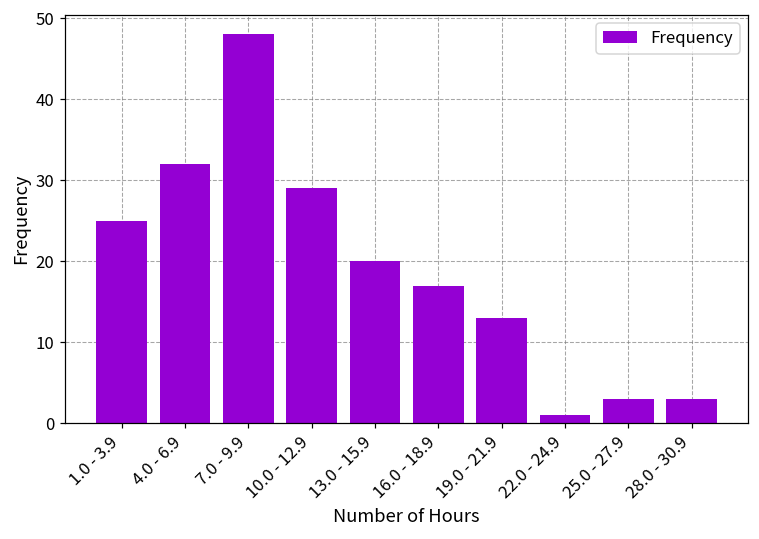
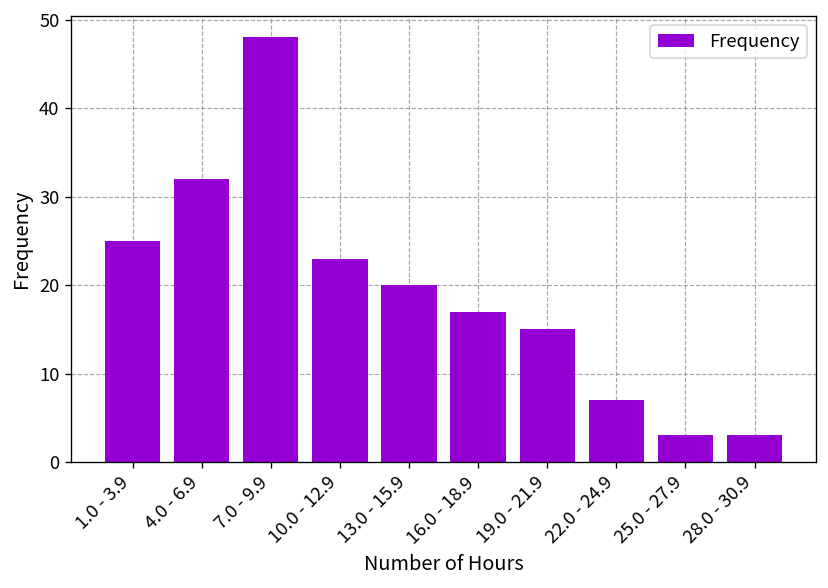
  {
    "1.0 - 3.9": 25,
    "4.0 - 6.9": 32,
    "7.0 - 9.9": 48,
-   "10.0 - 12.9": 29,
+   "10.0 - 12.9": 23,
    "13.0 - 15.9": 20,
    "16.0 - 18.9": 17,
-   "19.0 - 21.9": 13,
-   "22.0 - 24.9": 1,
+   "19.0 - 21.9": 15,
+   "22.0 - 24.9": 7,
    "25.0 - 27.9": 3,
    "28.0 - 30.9": 3
  }
